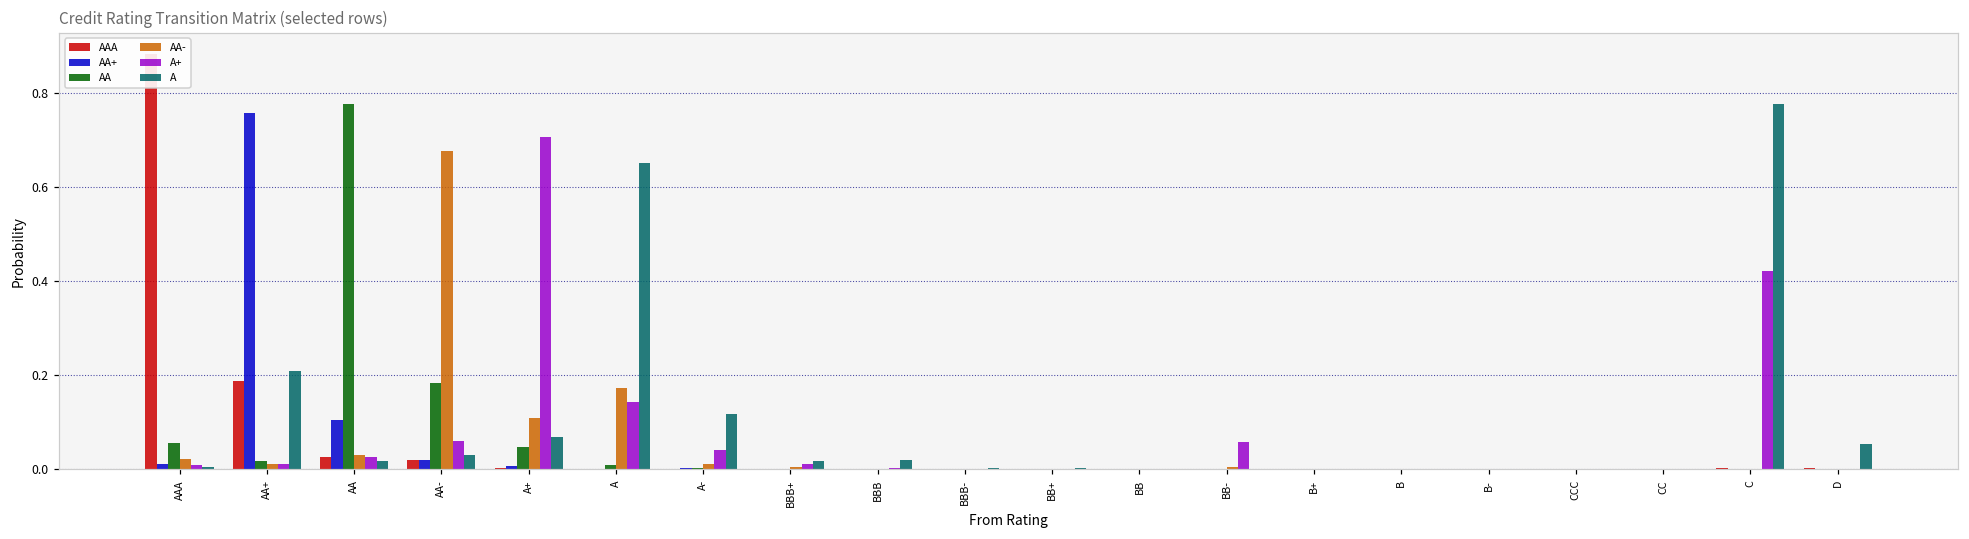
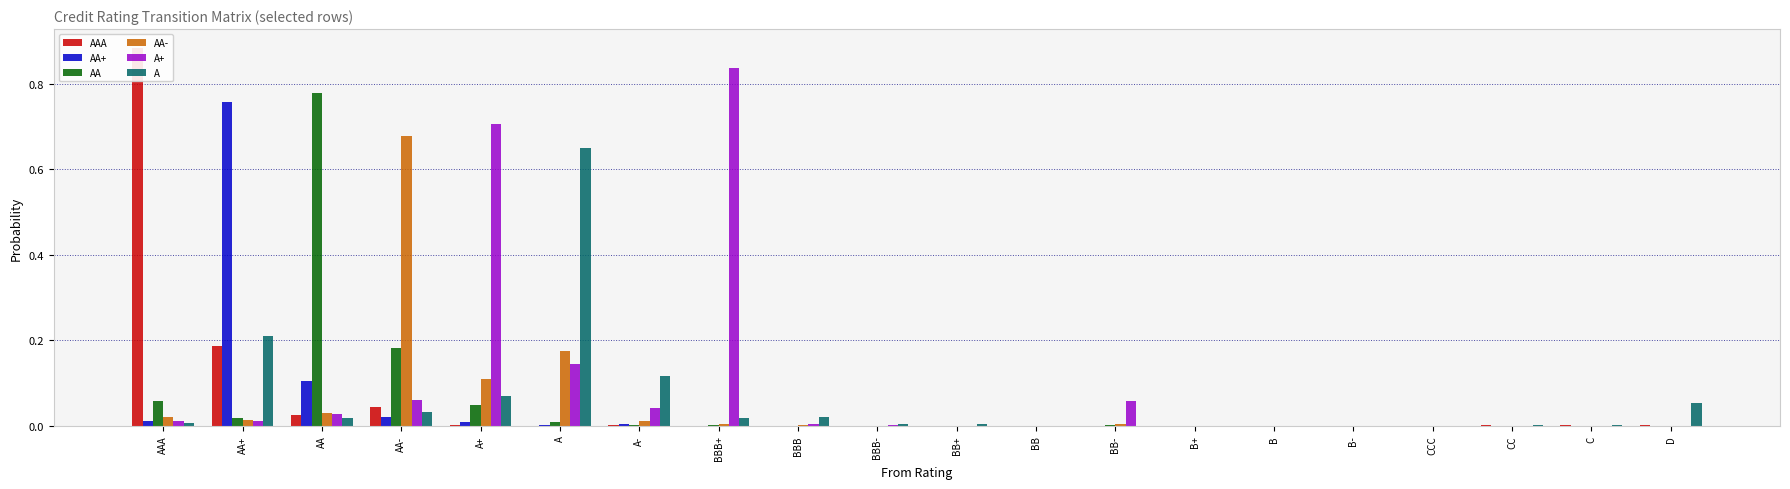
  {
    "AAA": {
      "AA+": 0.19,
      "AA": 0.03,
-     "AA-": 0.02
+     "AA-": 0.04
    },
    "AA+": {
      "AAA": 0.01,
      "AA+": 0.76,
      "AA": 0.11,
      "AA-": 0.02,
      "A+": 0.01
    },
    "AA": {
      "AAA": 0.06,
      "AA+": 0.02,
      "AA": 0.78,
      "AA-": 0.18,
      "A+": 0.05,
      "A": 0.01
    },
    "AA-": {
      "AAA": 0.02,
      "AA+": 0.01,
      "AA": 0.03,
      "AA-": 0.68,
      "A+": 0.11,
      "A": 0.17,
      "A-": 0.01
    },
    "A+": {
      "AAA": 0.01,
      "AA+": 0.01,
      "AA": 0.03,
      "AA-": 0.06,
      "A+": 0.71,
      "A": 0.14,
      "A-": 0.04,
-     "BBB+": 0.01,
+     "BBB+": 0.84,
      "BB-": 0.06,
-     "C": 0.42
+     "C": 0.00
    },
    "A": {
      "AA+": 0.21,
      "AA": 0.02,
      "AA-": 0.03,
      "A+": 0.07,
      "A": 0.65,
      "A-": 0.12,
      "BBB+": 0.02,
      "BBB": 0.02,
-     "C": 0.78,
+     "C": 0.00,
      "D": 0.05
    }
  }
